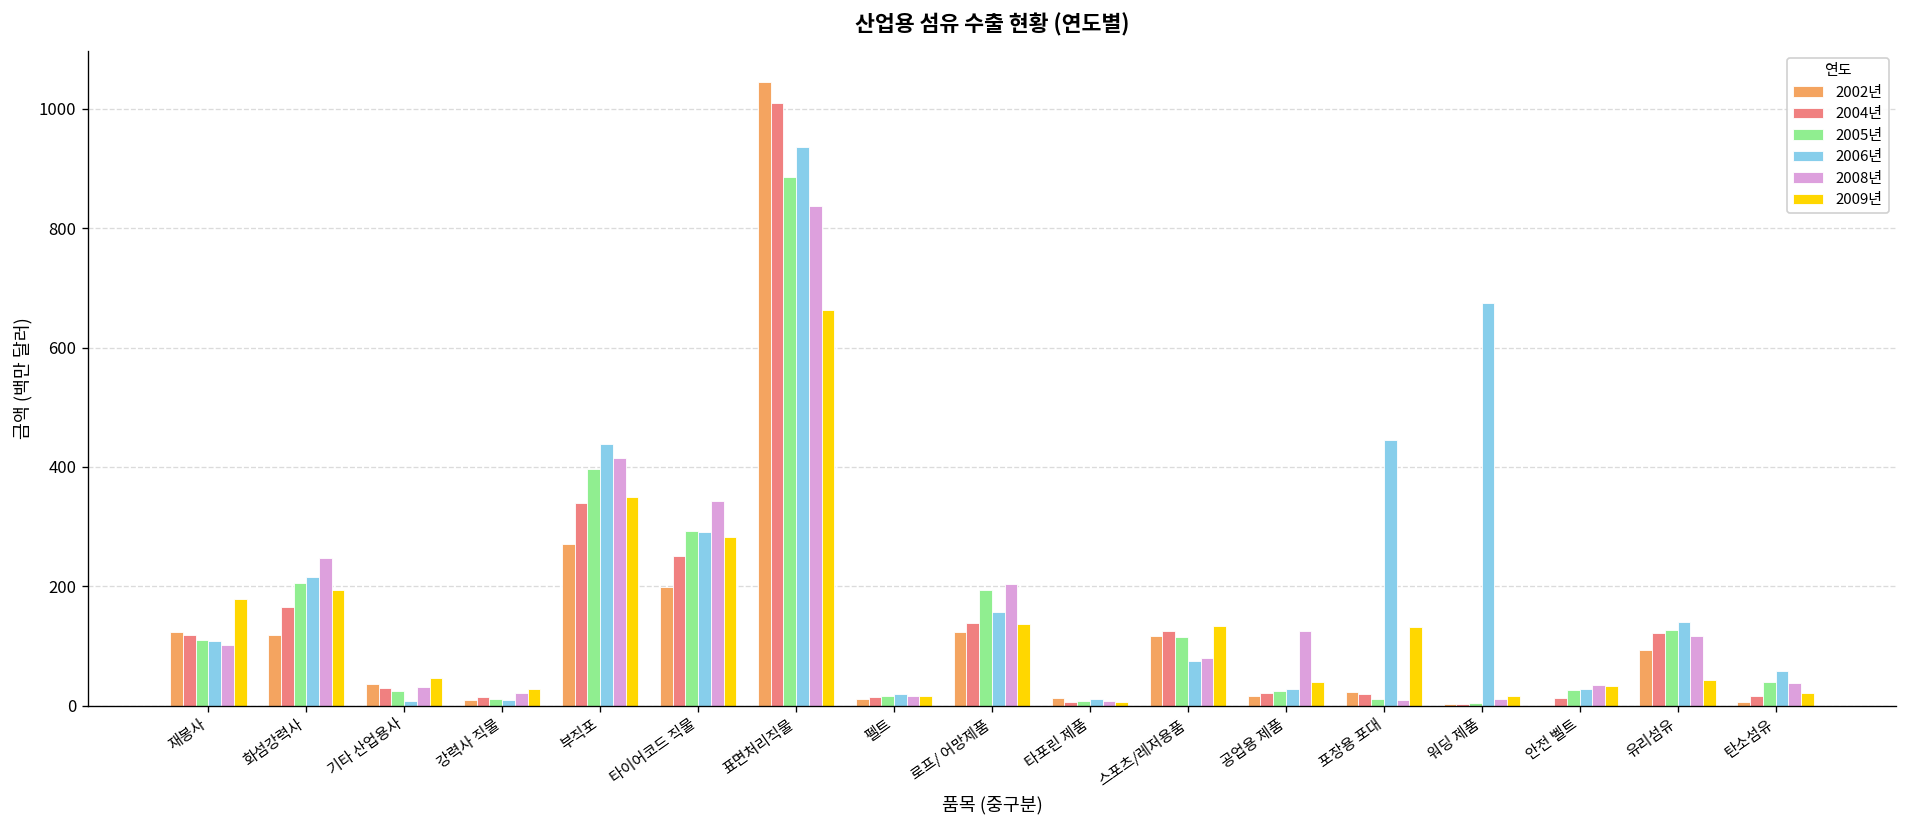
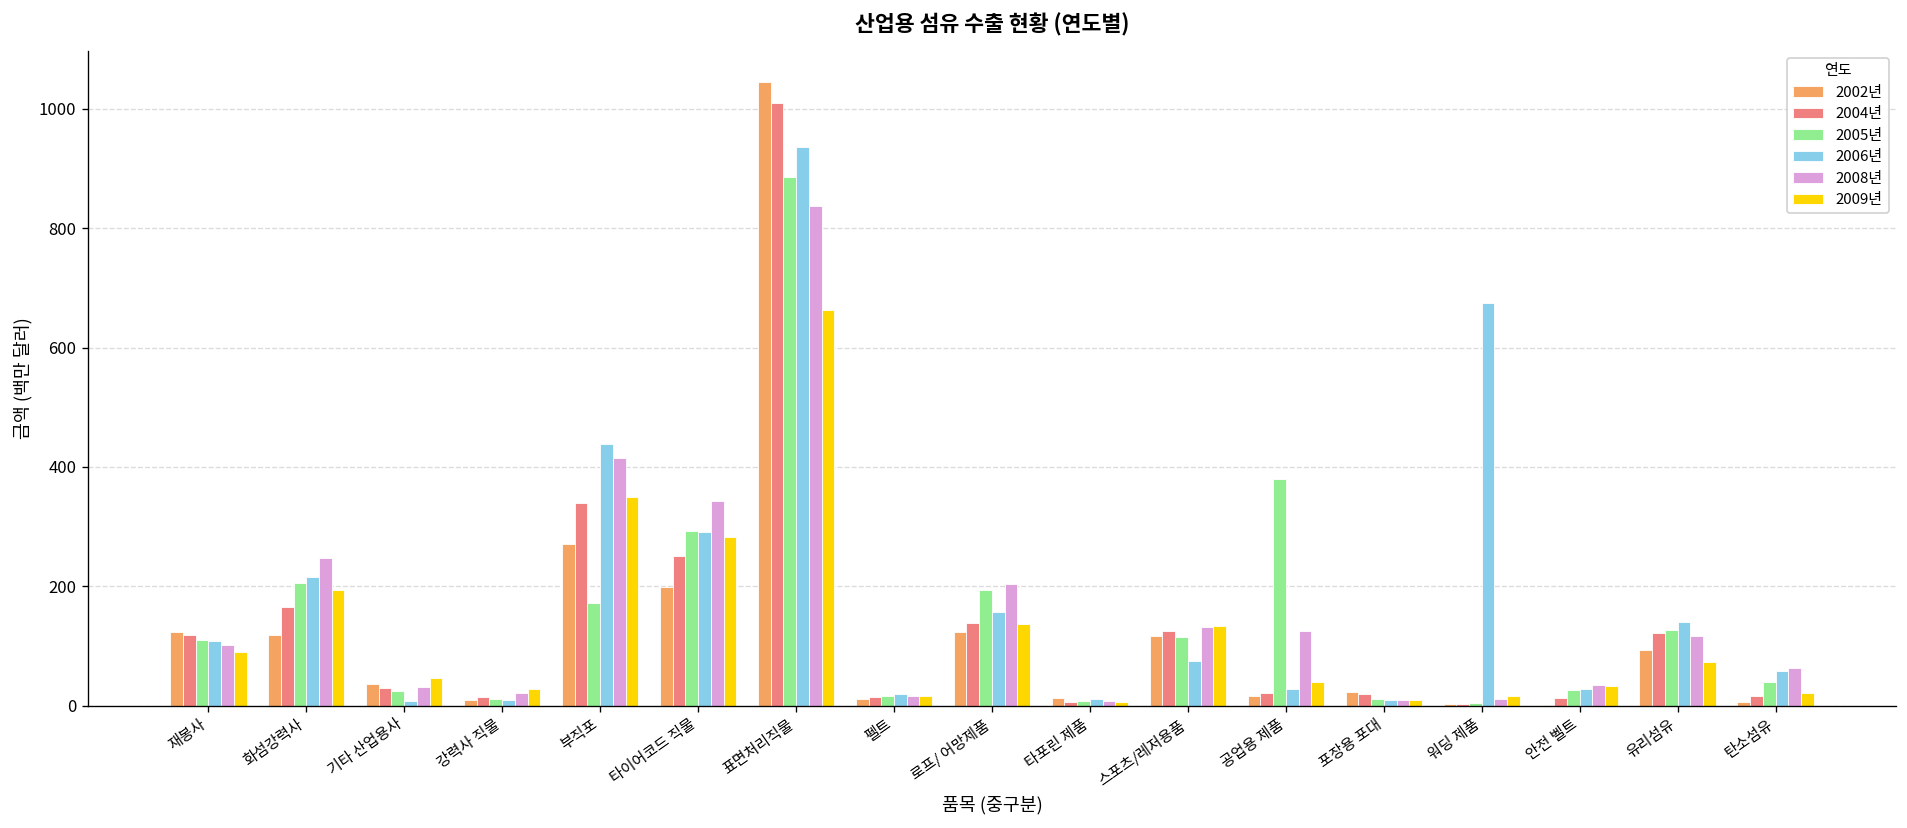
  {
    "2005년": {
      "재봉사": 110,
      "화섬강력사": 210,
      "기타 산업용사": 20,
      "강력사 직물": 10,
-     "부직포": 400,
+     "부직포": 170,
      "타이어코드 직물": 290,
      "표면처리직물": 890,
      "펠트": 20,
      "로프/ 어망제품": 190,
      "타포린 제품": 10,
      "스포츠/레저용품": 120,
-     "공업용 제품": 20,
+     "공업용 제품": 380,
      "포장용 포대": 10,
      "안전 벨트": 30,
      "유리섬유": 130,
      "탄소섬유": 40
    },
    "2006년": {
      "재봉사": 110,
      "화섬강력사": 220,
      "기타 산업용사": 10,
      "강력사 직물": 10,
      "부직포": 440,
      "타이어코드 직물": 290,
      "표면처리직물": 940,
      "펠트": 20,
      "로프/ 어망제품": 160,
      "타포린 제품": 10,
      "스포츠/레저용품": 80,
      "공업용 제품": 30,
-     "포장용 포대": 450,
+     "포장용 포대": 10,
      "워딩 제품": 670,
      "안전 벨트": 30,
      "유리섬유": 140,
      "탄소섬유": 60
    },
    "2008년": {
      "재봉사": 100,
      "화섬강력사": 250,
      "기타 산업용사": 30,
      "강력사 직물": 20,
      "부직포": 410,
      "타이어코드 직물": 340,
      "표면처리직물": 840,
      "펠트": 20,
      "로프/ 어망제품": 200,
      "타포린 제품": 10,
-     "스포츠/레저용품": 80,
+     "스포츠/레저용품": 130,
      "공업용 제품": 130,
      "포장용 포대": 10,
      "워딩 제품": 10,
      "안전 벨트": 40,
      "유리섬유": 120,
-     "탄소섬유": 40
+     "탄소섬유": 60
    },
    "2009년": {
-     "재봉사": 180,
+     "재봉사": 90,
      "화섬강력사": 190,
      "기타 산업용사": 50,
      "강력사 직물": 30,
      "부직포": 350,
      "타이어코드 직물": 280,
      "표면처리직물": 660,
      "펠트": 20,
      "로프/ 어망제품": 140,
      "타포린 제품": 10,
      "스포츠/레저용품": 130,
      "공업용 제품": 40,
-     "포장용 포대": 130,
+     "포장용 포대": 10,
      "워딩 제품": 20,
      "안전 벨트": 30,
-     "유리섬유": 40,
+     "유리섬유": 70,
      "탄소섬유": 20
    }
  }
